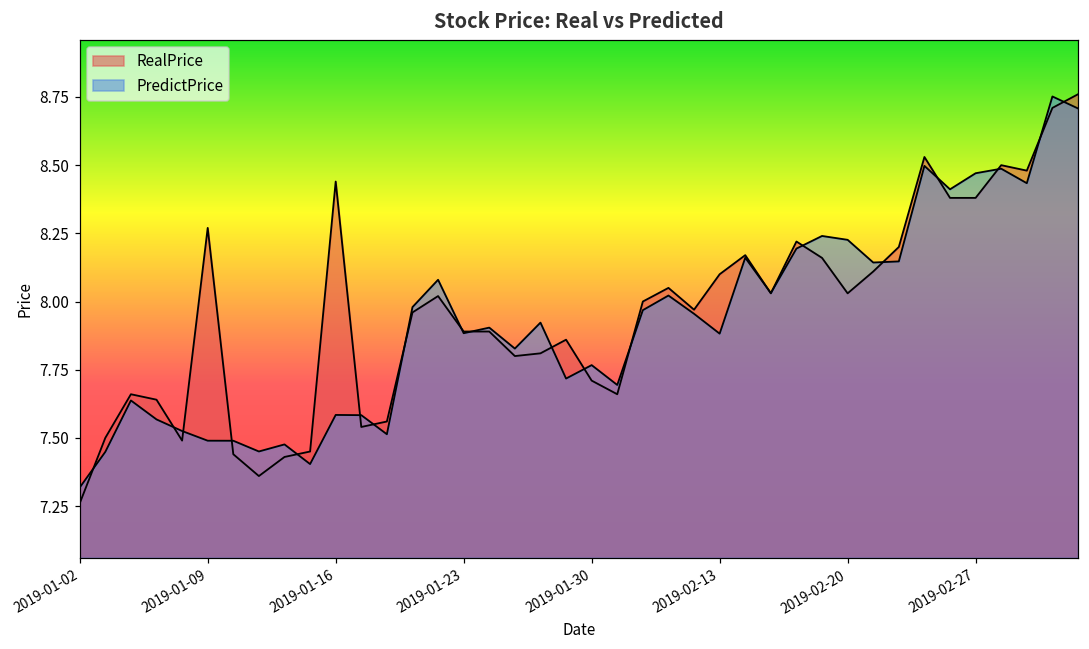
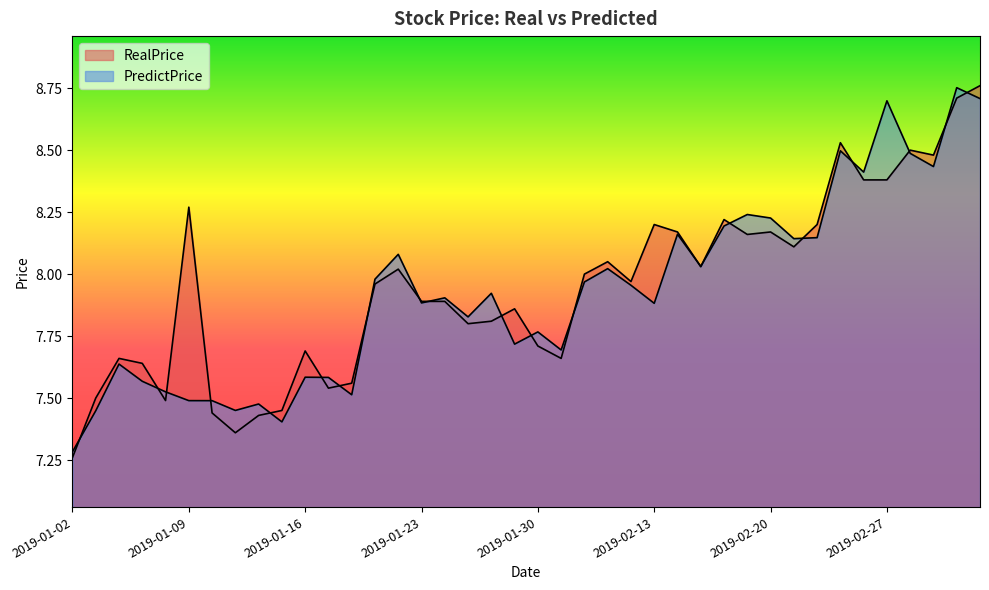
  {
    "RealPrice": {
      "2019-01-02": 7.26,
      "2019-01-09": 8.27,
-     "2019-01-16": 8.44,
+     "2019-01-16": 7.69,
      "2019-01-30": 7.71,
-     "2019-02-13": 8.1,
-     "2019-02-20": 8.03,
+     "2019-02-13": 8.2,
+     "2019-02-20": 8.17,
      "2019-02-27": 8.38
    },
    "PredictPrice": {
-     "2019-01-02": 7.32,
+     "2019-01-02": 7.28,
      "2019-01-09": 7.49,
      "2019-01-16": 7.58,
      "2019-01-30": 7.77,
      "2019-02-13": 7.88,
      "2019-02-20": 8.23,
-     "2019-02-27": 8.47
+     "2019-02-27": 8.70
    }
  }
